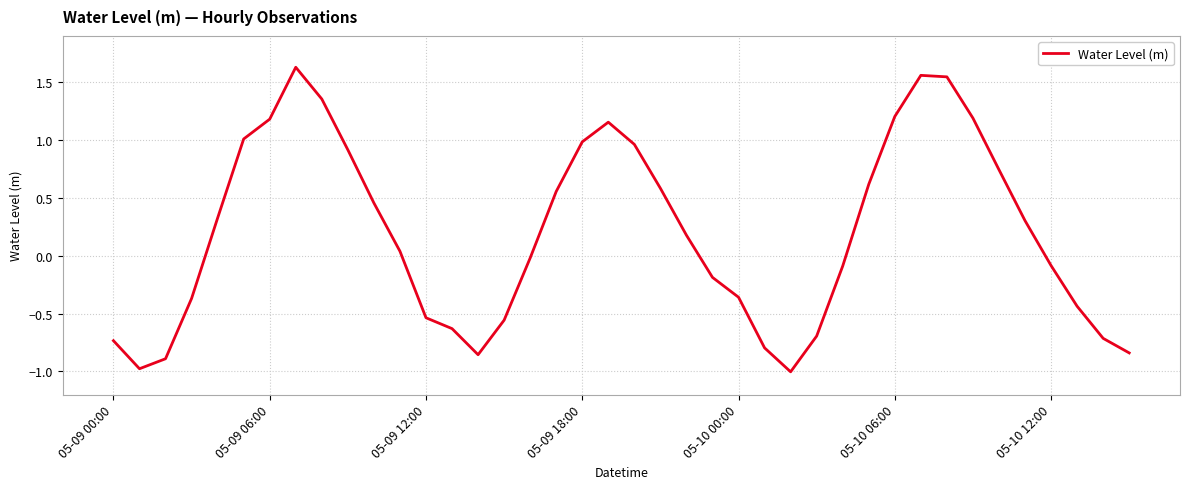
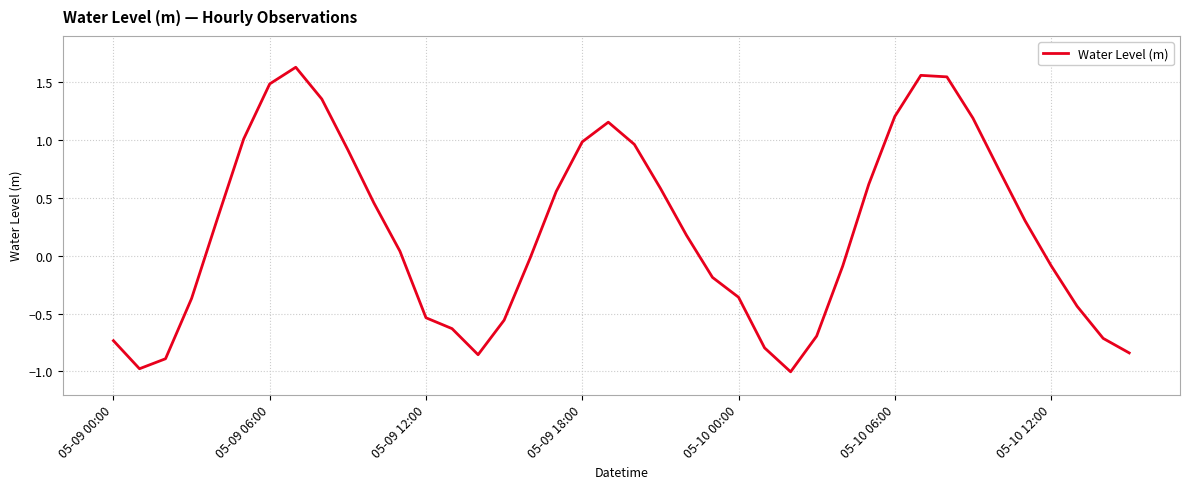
  {
    "05-09 00:00": -0.73,
-   "05-09 06:00": 1.18,
+   "05-09 06:00": 1.49,
    "05-09 12:00": -0.54,
    "05-09 18:00": 0.98,
    "05-10 00:00": -0.36,
    "05-10 06:00": 1.20,
    "05-10 12:00": -0.09
  }
